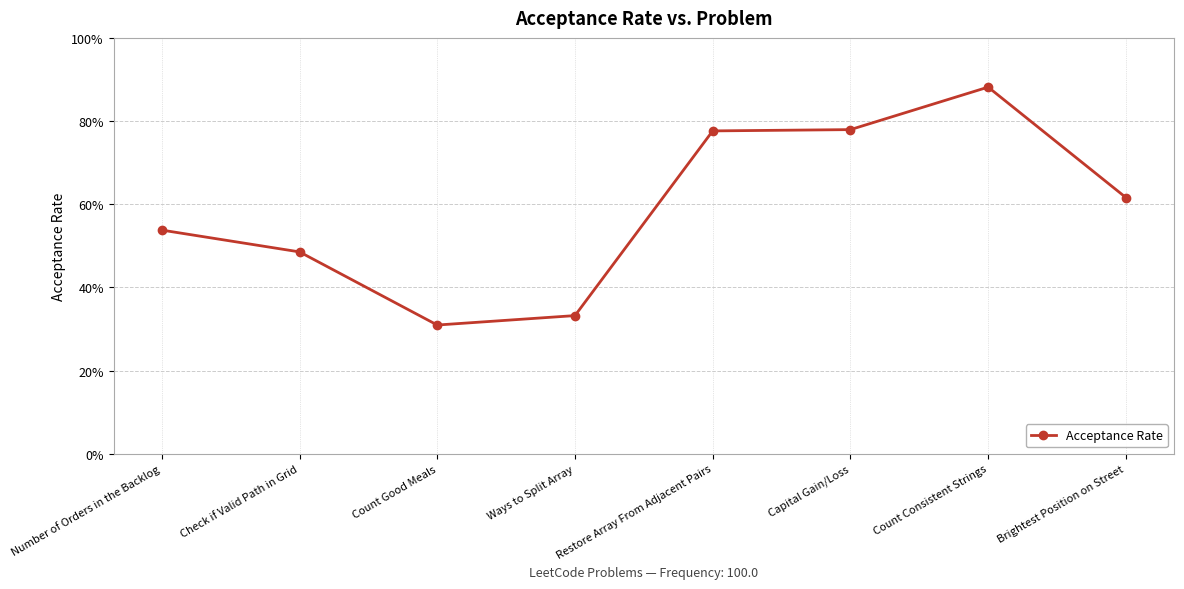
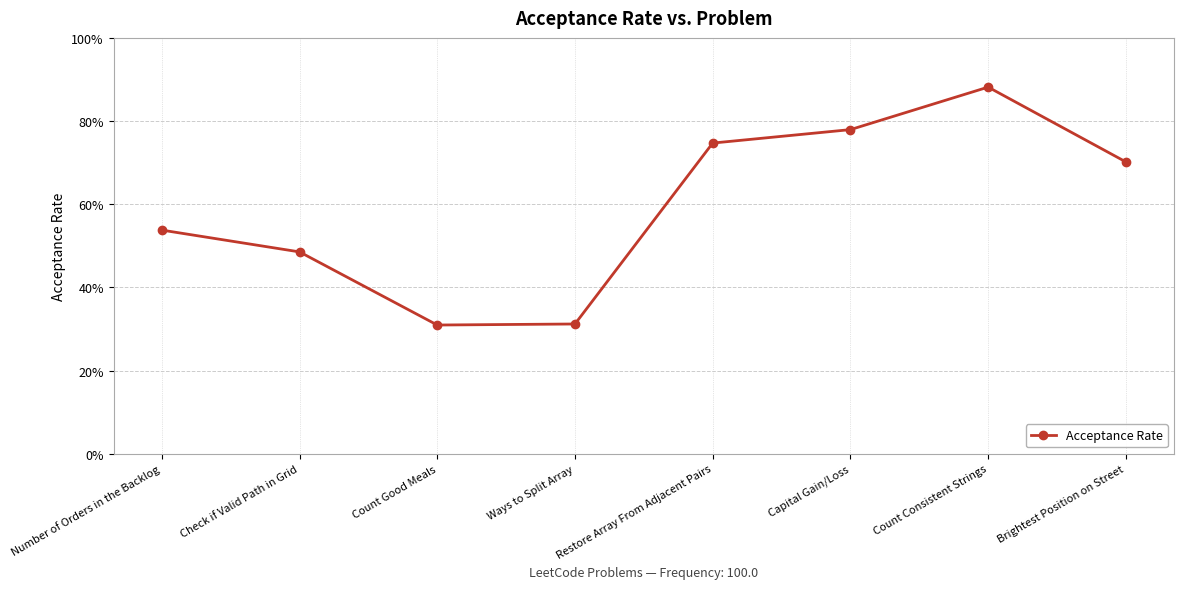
  {
    "Number of Orders in the Backlog": "54%",
    "Check if Valid Path in Grid": "49%",
    "Count Good Meals": "31%",
-   "Ways to Split Array": "33%",
-   "Restore Array From Adjacent Pairs": "78%",
+   "Ways to Split Array": "31%",
+   "Restore Array From Adjacent Pairs": "75%",
    "Capital Gain/Loss": "78%",
    "Count Consistent Strings": "88%",
-   "Brightest Position on Street": "62%"
+   "Brightest Position on Street": "70%"
  }
